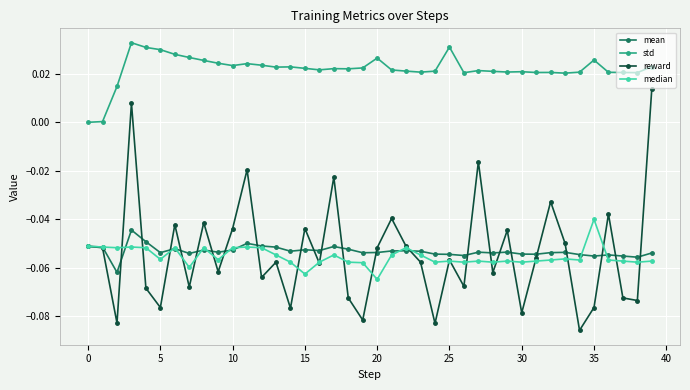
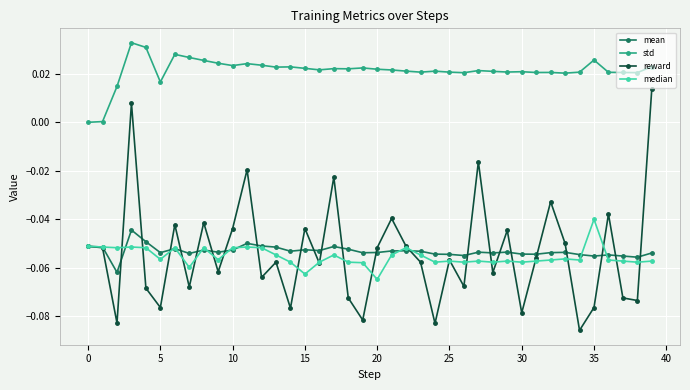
  {
    "std": {
      "0": 0.000,
-     "5": 0.030,
+     "5": 0.017,
      "10": 0.023,
      "15": 0.022,
-     "20": 0.027,
-     "25": 0.031,
+     "20": 0.022,
+     "25": 0.021,
      "30": 0.021,
      "35": 0.026
    },
    "median": {
      "5": -0.057,
      "15": -0.063,
      "20": -0.065,
      "30": -0.058,
      "35": -0.040
    }
  }
